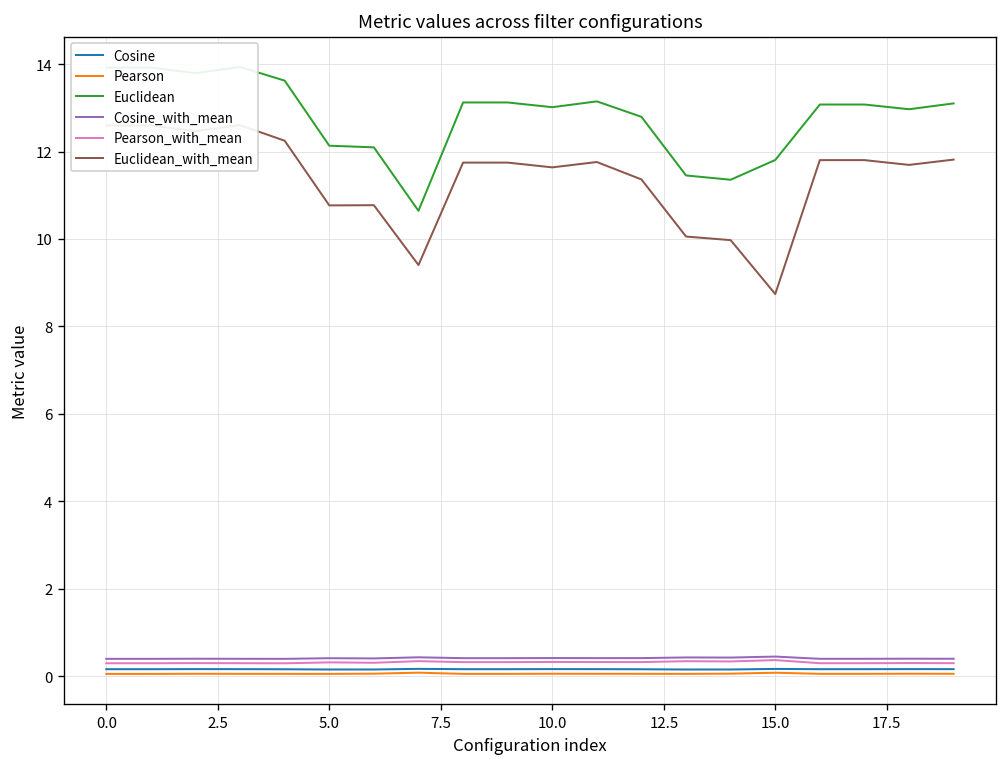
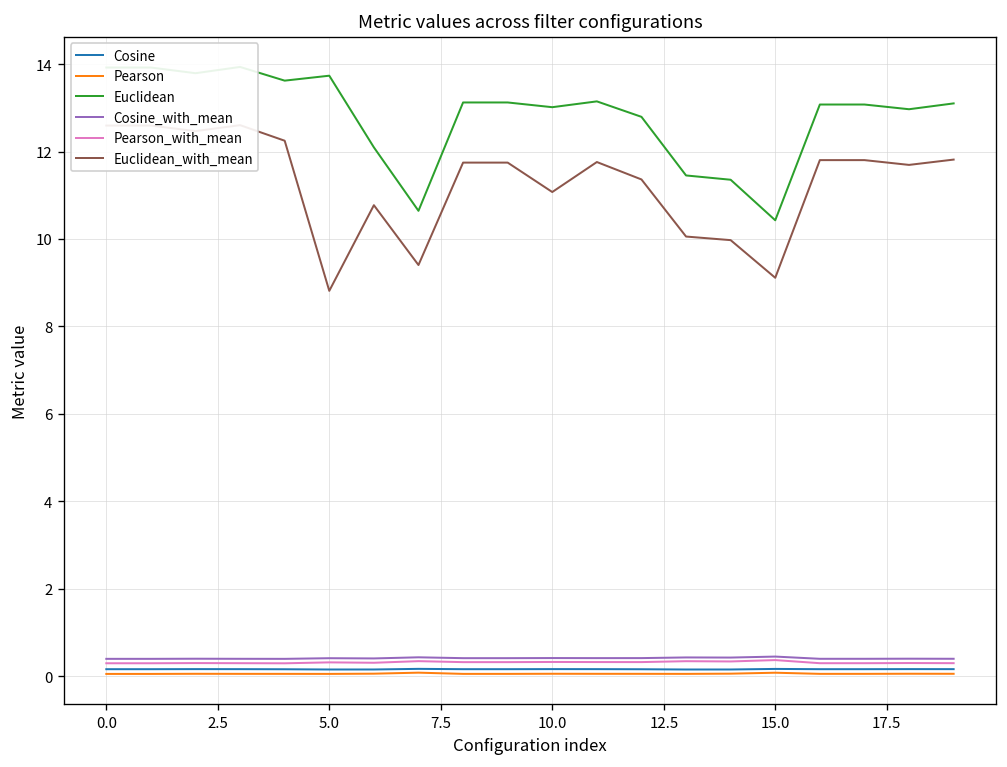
  {
    "Cosine": {
      "0.0": 0.2,
      "5.0": 0.2,
      "10.0": 0.2,
      "15.0": 0.2
    },
    "Pearson": {
      "0.0": 0.1,
      "5.0": 0.1,
      "10.0": 0.1,
      "15.0": 0.1
    },
    "Euclidean": {
-     "5.0": 12.1,
+     "5.0": 13.7,
      "10.0": 13.0,
-     "15.0": 11.8
+     "15.0": 10.4
    },
    "Cosine_with_mean": {
      "0.0": 0.4,
      "5.0": 0.4,
      "10.0": 0.4,
      "15.0": 0.4
    },
    "Pearson_with_mean": {
      "0.0": 0.3,
      "5.0": 0.3,
      "10.0": 0.3,
      "15.0": 0.4
    },
    "Euclidean_with_mean": {
-     "5.0": 10.8,
-     "10.0": 11.6,
-     "15.0": 8.7
+     "5.0": 8.8,
+     "10.0": 11.1,
+     "15.0": 9.1
    }
  }
